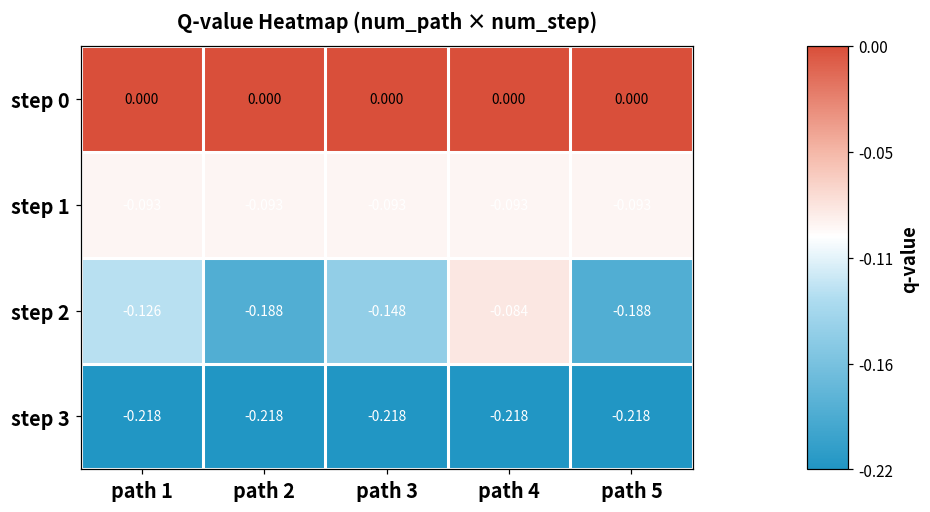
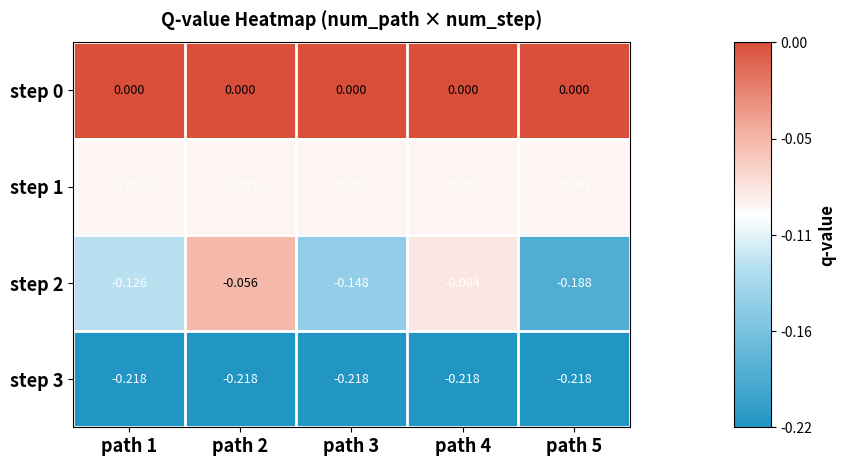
  {
    "step 0": {
      "path 1": 0.000,
      "path 2": 0.000,
      "path 3": 0.000,
      "path 4": 0.000,
      "path 5": 0.000
    },
    "step 2": {
      "path 1": -0.126,
-     "path 2": -0.188,
+     "path 2": -0.056,
      "path 3": -0.148,
      "path 5": -0.188
    },
    "step 3": {
      "path 1": -0.218,
      "path 2": -0.218,
      "path 3": -0.218,
      "path 4": -0.218,
      "path 5": -0.218
    }
  }
